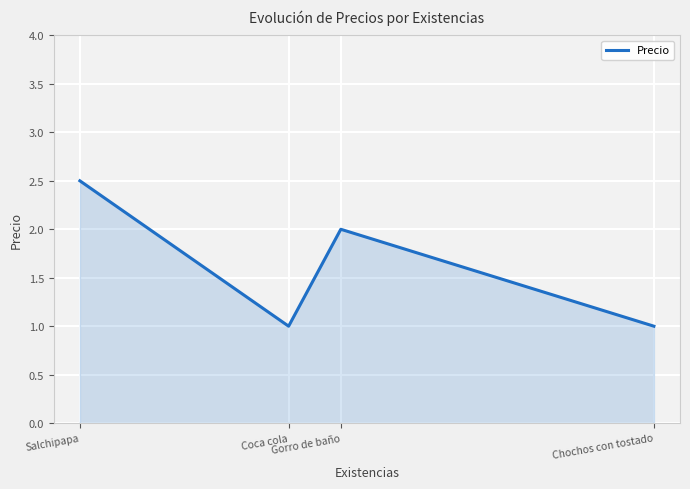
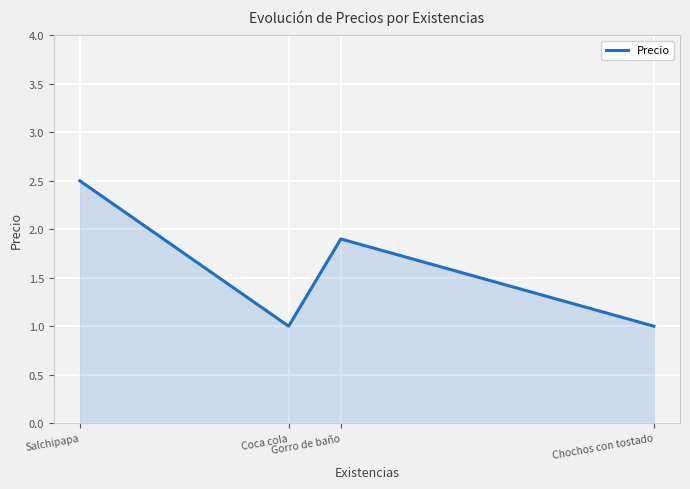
  {
    "Salchipapa": 2.5,
    "Coca cola": 1.0,
-   "Gorro de baño": 2.0,
+   "Gorro de baño": 1.9,
    "Chochos con tostado": 1.0
  }
